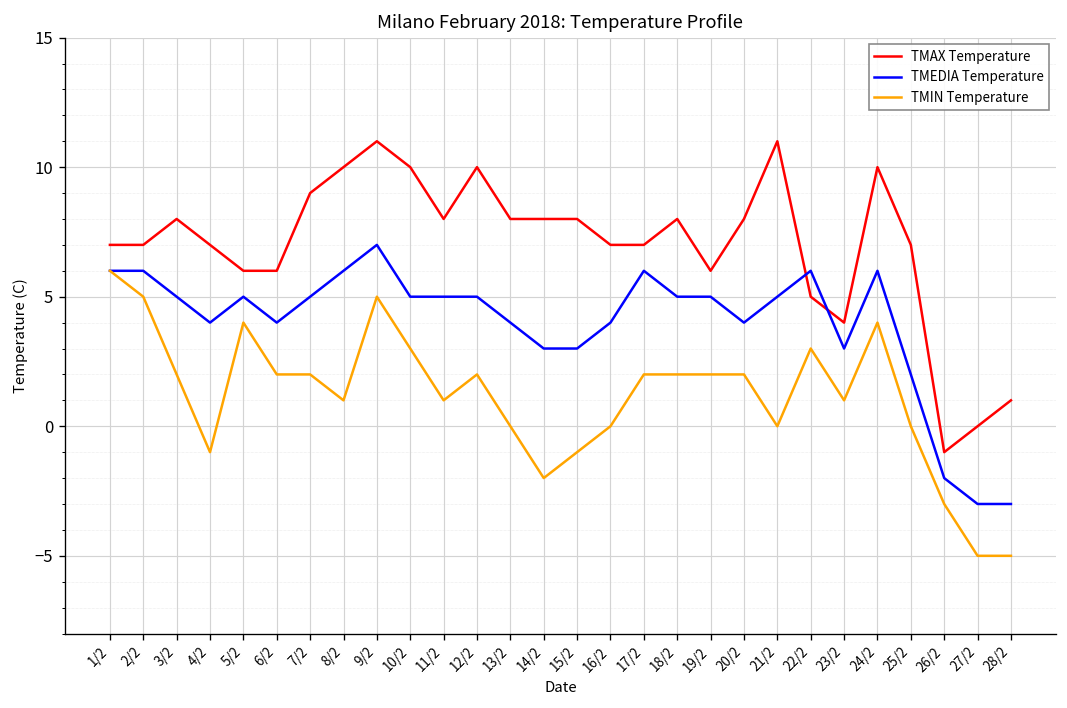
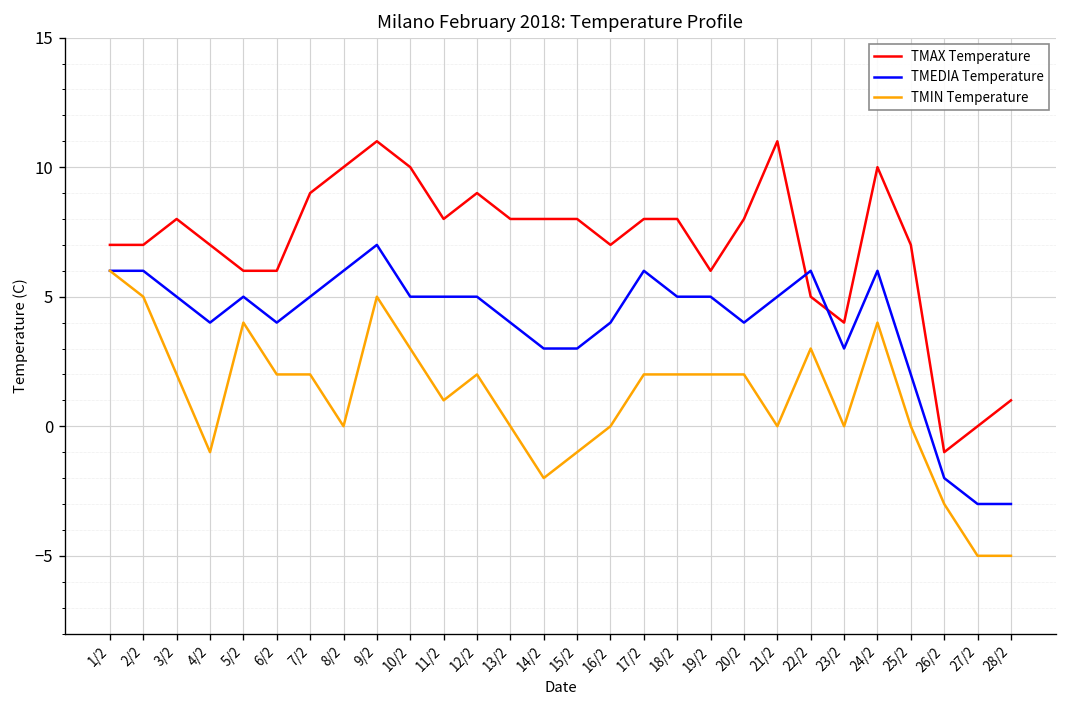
  {
    "TMAX Temperature": {
      "1/2": 7,
      "2/2": 7,
      "3/2": 8,
      "4/2": 7,
      "5/2": 6,
      "6/2": 6,
      "7/2": 9,
      "8/2": 10,
      "9/2": 11,
      "10/2": 10,
      "11/2": 8,
-     "12/2": 10,
+     "12/2": 9,
      "13/2": 8,
      "14/2": 8,
      "15/2": 8,
      "16/2": 7,
-     "17/2": 7,
+     "17/2": 8,
      "18/2": 8,
      "19/2": 6,
      "20/2": 8,
      "21/2": 11,
      "22/2": 5,
      "23/2": 4,
      "24/2": 10,
      "25/2": 7,
      "26/2": -1,
      "27/2": 0,
      "28/2": 1
    },
    "TMEDIA Temperature": {
      "2/2": 6,
      "3/2": 5,
      "4/2": 4,
      "5/2": 5,
      "6/2": 4,
      "7/2": 5,
      "8/2": 6,
      "9/2": 7,
      "10/2": 5,
      "11/2": 5,
      "12/2": 5,
      "13/2": 4,
      "14/2": 3,
      "15/2": 3,
      "16/2": 4,
      "17/2": 6,
      "18/2": 5,
      "19/2": 5,
      "20/2": 4,
      "21/2": 5,
      "22/2": 6,
      "23/2": 3,
      "24/2": 6,
      "25/2": 2,
      "26/2": -2,
      "27/2": -3,
      "28/2": -3
    },
    "TMIN Temperature": {
      "2/2": 5,
      "3/2": 2,
      "4/2": -1,
      "5/2": 4,
      "6/2": 2,
      "7/2": 2,
-     "8/2": 1,
+     "8/2": 0,
      "9/2": 5,
      "10/2": 3,
      "11/2": 1,
      "12/2": 2,
      "13/2": 0,
      "14/2": -2,
      "15/2": -1,
      "16/2": 0,
      "17/2": 2,
      "18/2": 2,
      "19/2": 2,
      "20/2": 2,
      "21/2": 0,
      "22/2": 3,
-     "23/2": 1,
+     "23/2": 0,
      "24/2": 4,
      "25/2": 0,
      "26/2": -3,
      "27/2": -5,
      "28/2": -5
    }
  }
